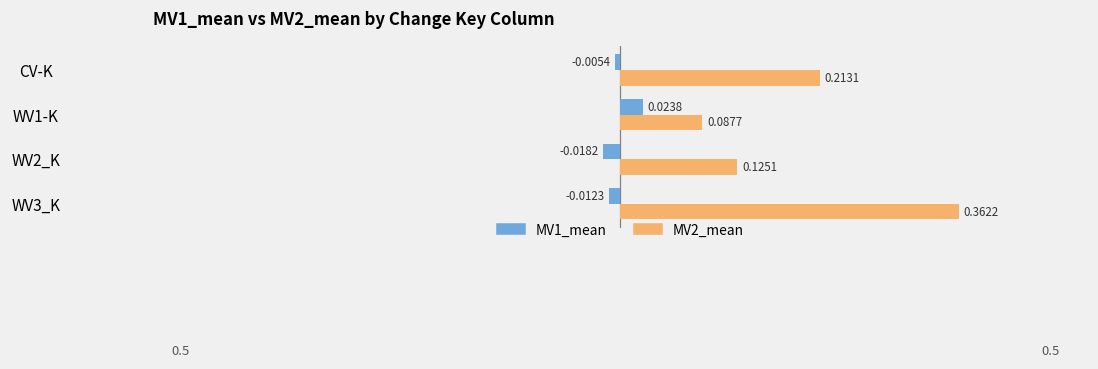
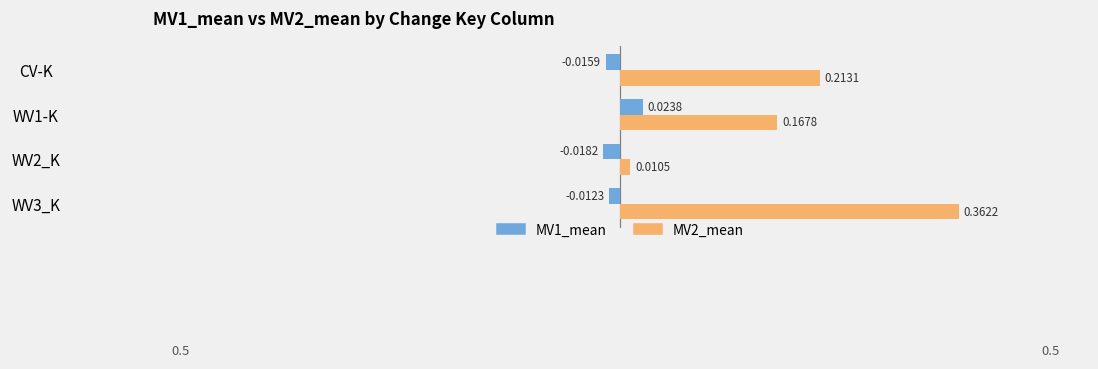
  {
    "MV1_mean": {
-     "CV-K": -0.0054,
+     "CV-K": -0.0159,
      "WV1-K": 0.0238,
      "WV2_K": -0.0182,
      "WV3_K": -0.0123
    },
    "MV2_mean": {
      "CV-K": 0.2131,
-     "WV1-K": 0.0877,
-     "WV2_K": 0.1251,
+     "WV1-K": 0.1678,
+     "WV2_K": 0.0105,
      "WV3_K": 0.3622
    }
  }
